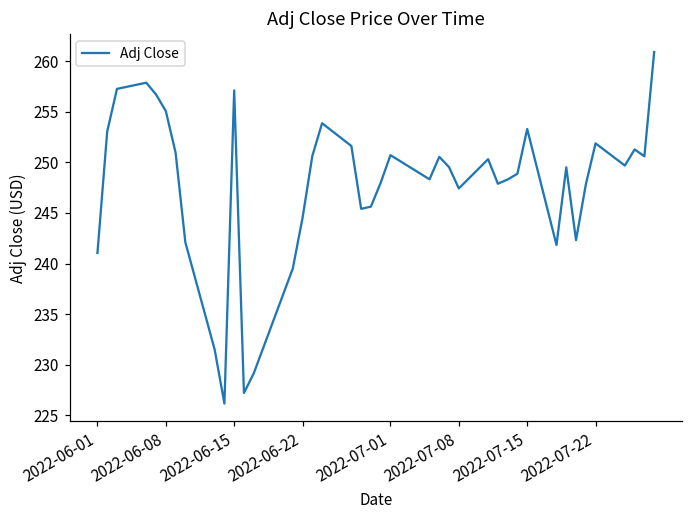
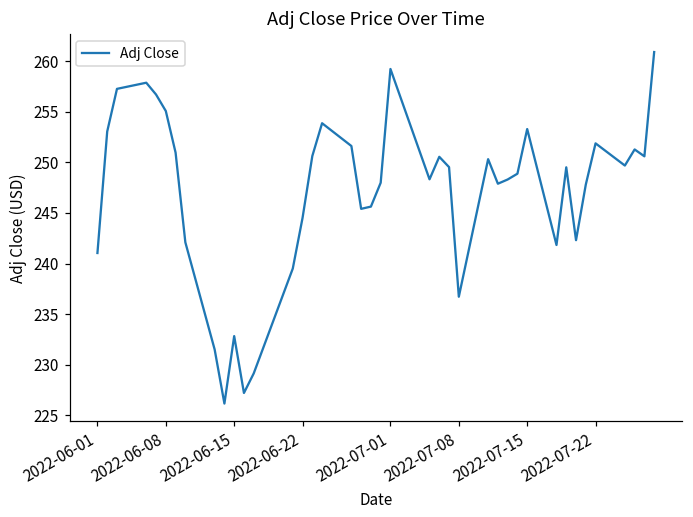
  {
    "2022-06-01": 241,
    "2022-06-08": 255,
-   "2022-06-15": 257,
+   "2022-06-15": 233,
    "2022-06-22": 245,
-   "2022-07-01": 251,
-   "2022-07-08": 247,
+   "2022-07-01": 259,
+   "2022-07-08": 237,
    "2022-07-15": 253,
    "2022-07-22": 252
  }
